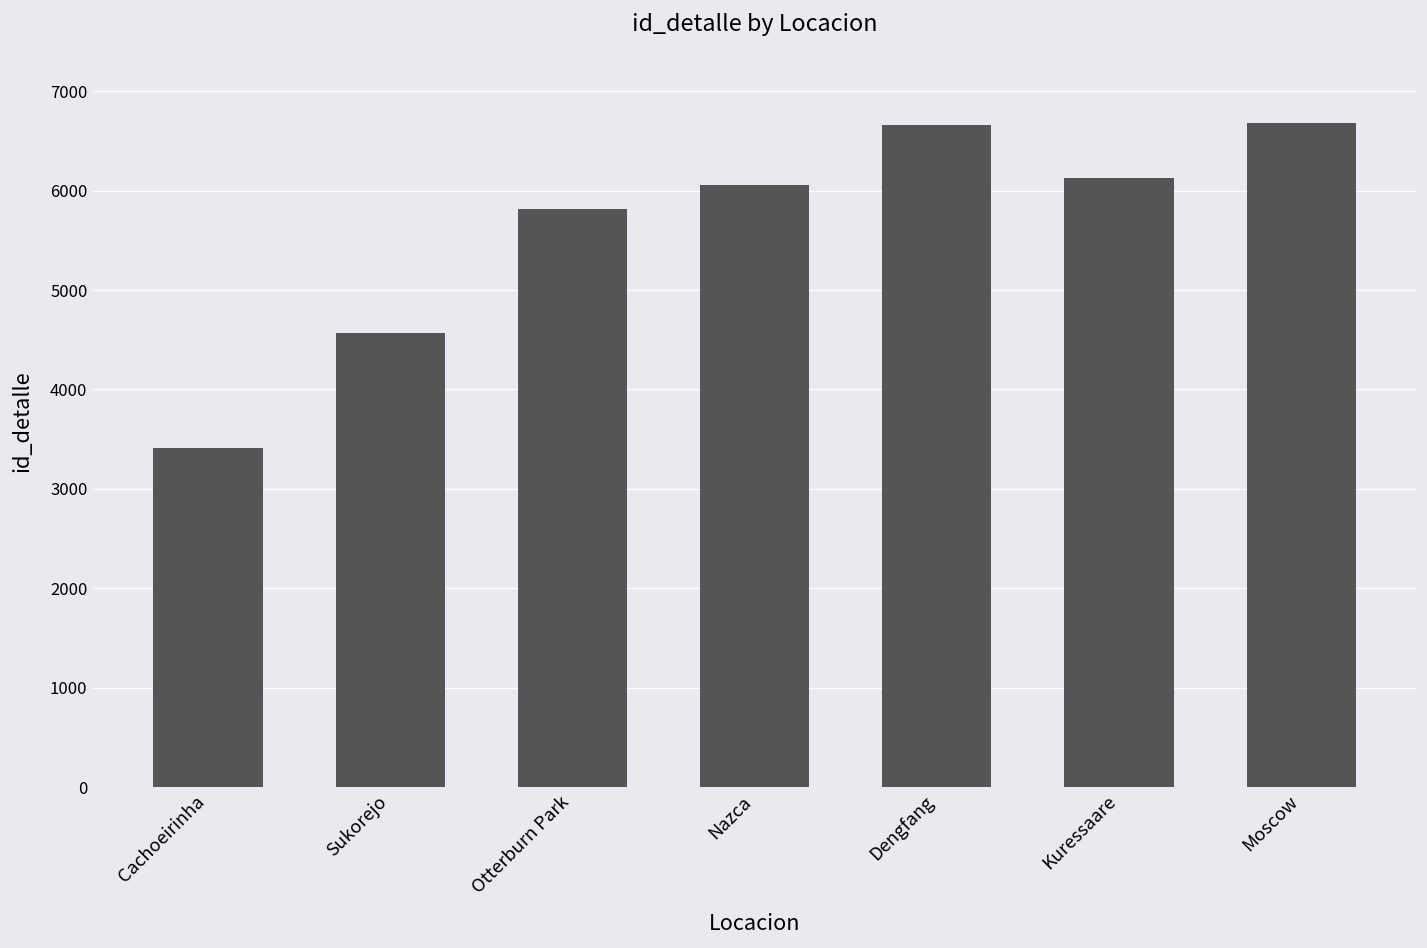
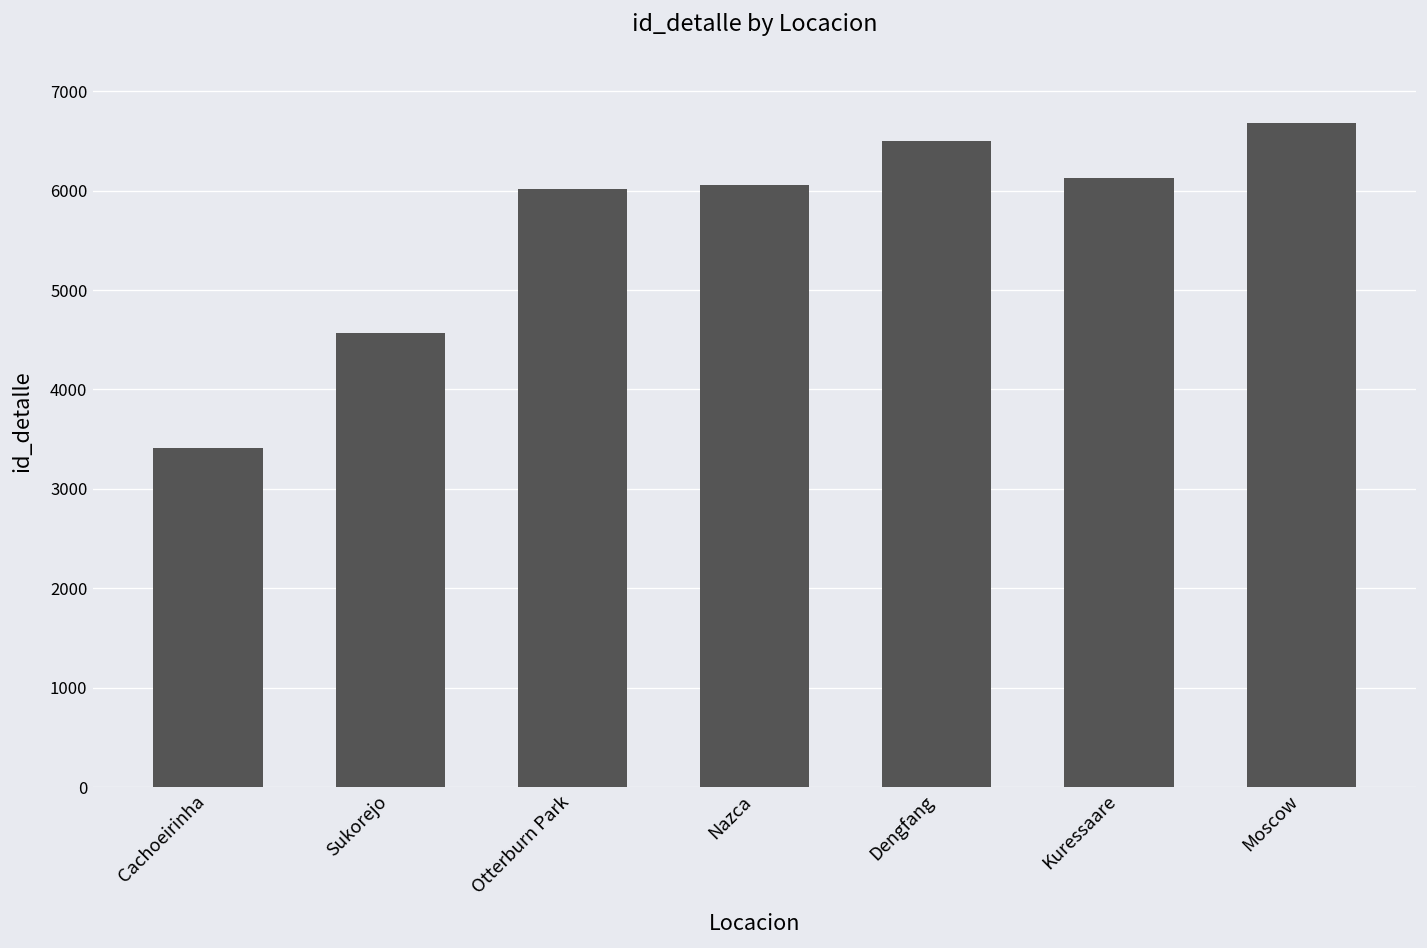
  {
    "Cachoeirinha": 3400,
    "Sukorejo": 4600,
-   "Otterburn Park": 5800,
+   "Otterburn Park": 6000,
    "Nazca": 6100,
-   "Dengfang": 6700,
+   "Dengfang": 6500,
    "Kuressaare": 6100,
    "Moscow": 6700
  }
